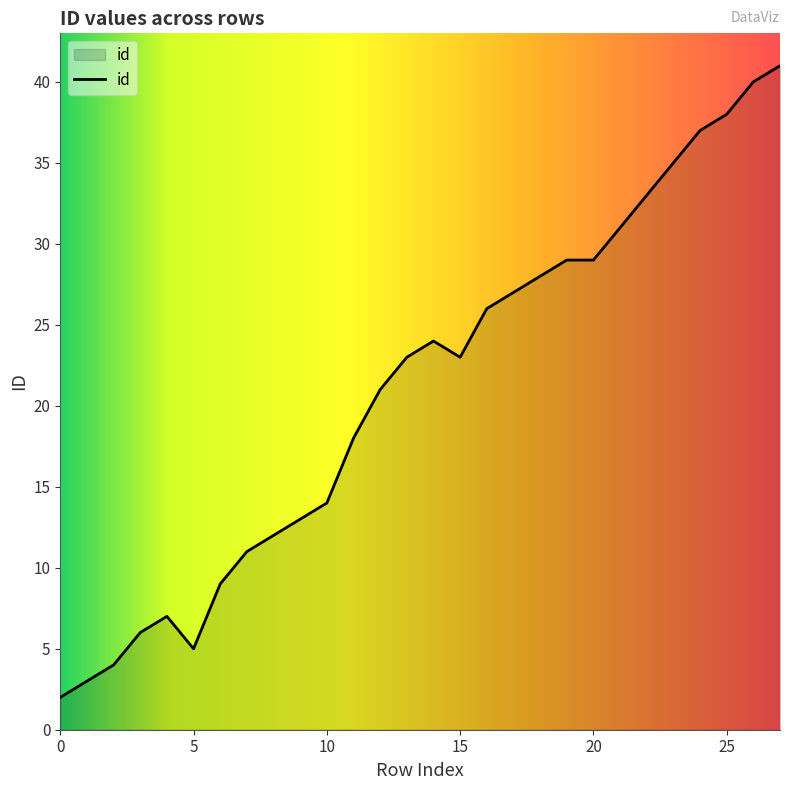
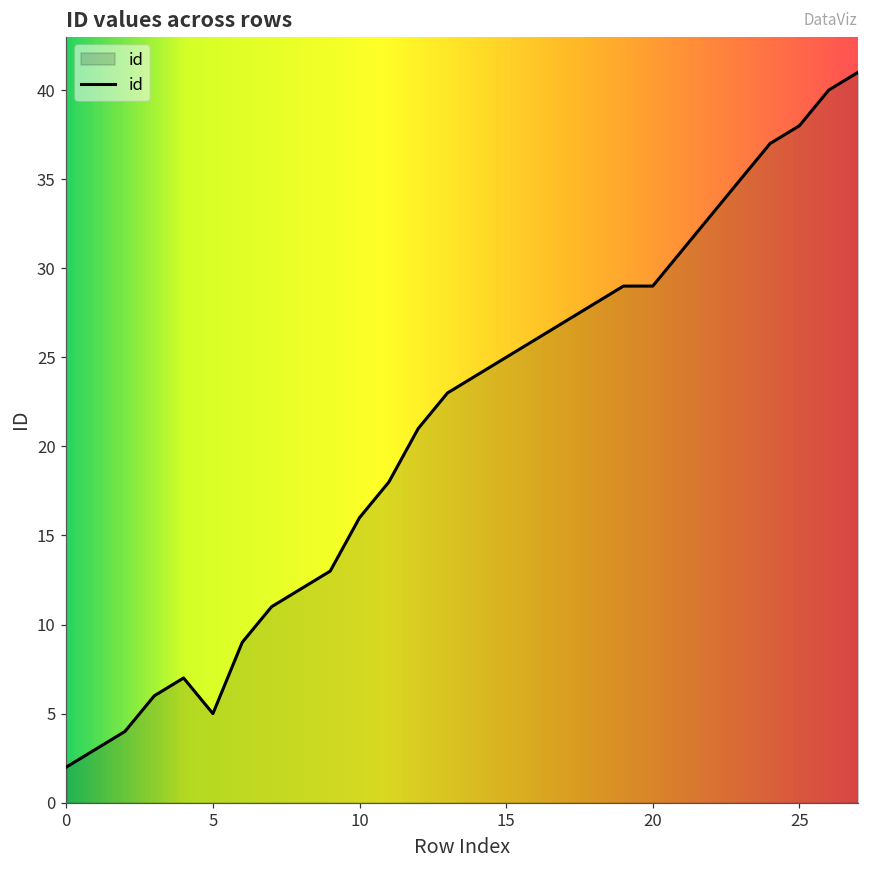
  {
    "0": 2,
    "5": 5,
-   "10": 14,
-   "15": 23,
+   "10": 16,
+   "15": 25,
    "20": 29,
    "25": 38
  }
